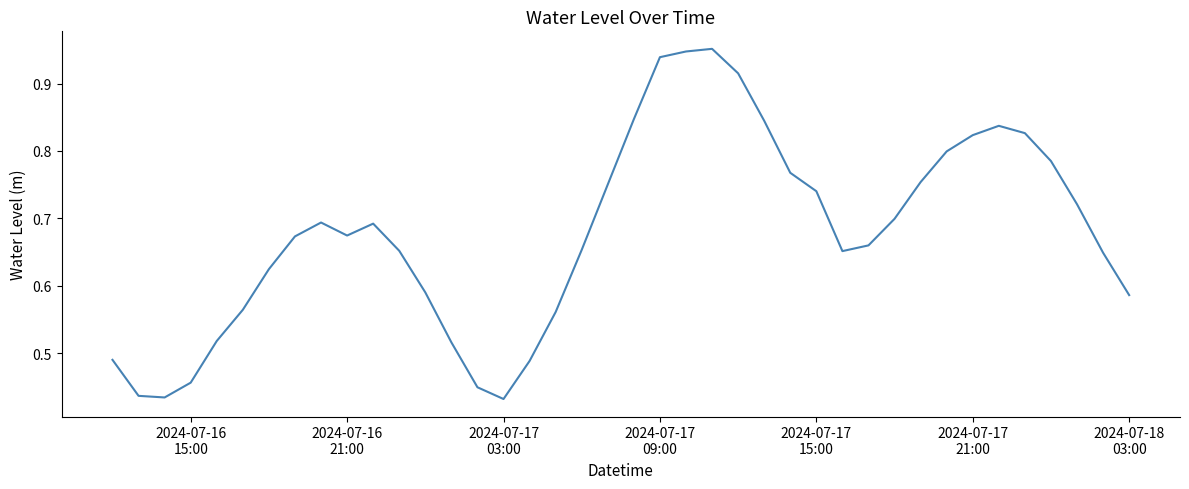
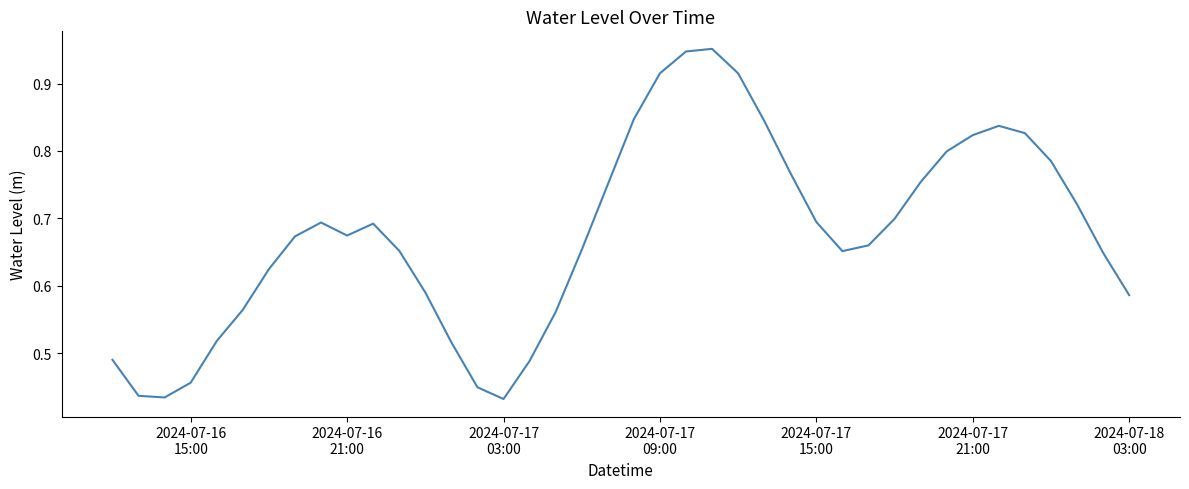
  {
    "2024-07-16 15:00": 0.46,
    "2024-07-16 21:00": 0.67,
    "2024-07-17 03:00": 0.43,
-   "2024-07-17 09:00": 0.94,
-   "2024-07-17 15:00": 0.74,
+   "2024-07-17 09:00": 0.92,
+   "2024-07-17 15:00": 0.69,
    "2024-07-17 21:00": 0.82,
    "2024-07-18 03:00": 0.59
  }
